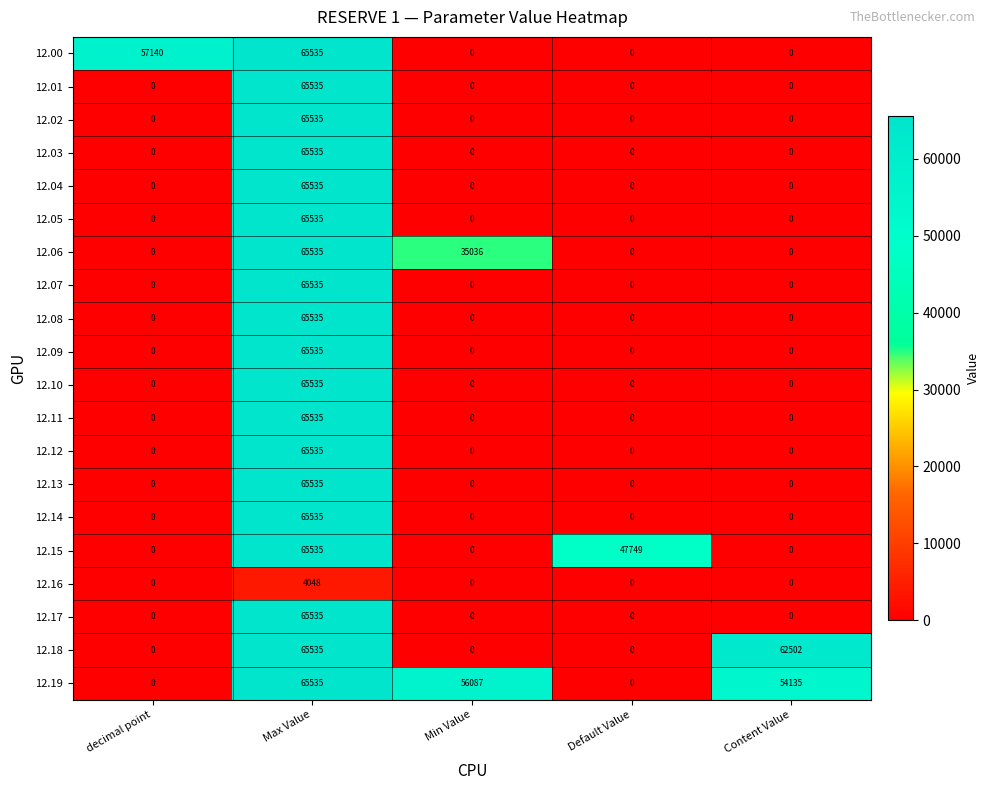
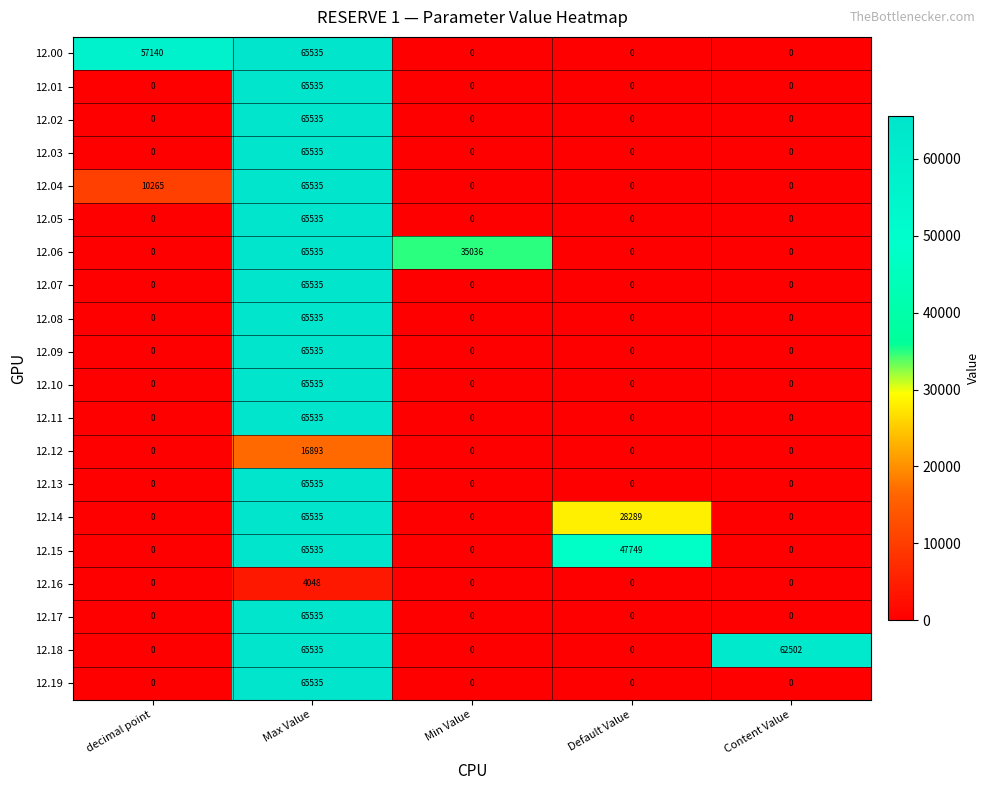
  {
    "12.00": {
      "decimal point": 57140,
      "Max Value": 65535,
      "Min Value": 0,
      "Default Value": 0,
      "Content Value": 0
    },
    "12.01": {
      "decimal point": 0,
      "Max Value": 65535,
      "Min Value": 0,
      "Default Value": 0,
      "Content Value": 0
    },
    "12.02": {
      "decimal point": 0,
      "Max Value": 65535,
      "Min Value": 0,
      "Default Value": 0,
      "Content Value": 0
    },
    "12.03": {
      "decimal point": 0,
      "Max Value": 65535,
      "Min Value": 0,
      "Default Value": 0,
      "Content Value": 0
    },
    "12.04": {
-     "decimal point": 0,
+     "decimal point": 10265,
      "Max Value": 65535,
      "Min Value": 0,
      "Default Value": 0,
      "Content Value": 0
    },
    "12.05": {
      "decimal point": 0,
      "Max Value": 65535,
      "Min Value": 0,
      "Default Value": 0,
      "Content Value": 0
    },
    "12.06": {
      "decimal point": 0,
      "Max Value": 65535,
      "Min Value": 35036,
      "Default Value": 0,
      "Content Value": 0
    },
    "12.07": {
      "decimal point": 0,
      "Max Value": 65535,
      "Min Value": 0,
      "Default Value": 0,
      "Content Value": 0
    },
    "12.08": {
      "decimal point": 0,
      "Max Value": 65535,
      "Min Value": 0,
      "Default Value": 0,
      "Content Value": 0
    },
    "12.09": {
      "decimal point": 0,
      "Max Value": 65535,
      "Min Value": 0,
      "Default Value": 0,
      "Content Value": 0
    },
    "12.10": {
      "decimal point": 0,
      "Max Value": 65535,
      "Min Value": 0,
      "Default Value": 0,
      "Content Value": 0
    },
    "12.11": {
      "decimal point": 0,
      "Max Value": 65535,
      "Min Value": 0,
      "Default Value": 0,
      "Content Value": 0
    },
    "12.12": {
      "decimal point": 0,
-     "Max Value": 65535,
+     "Max Value": 16893,
      "Min Value": 0,
      "Default Value": 0,
      "Content Value": 0
    },
    "12.13": {
      "decimal point": 0,
      "Max Value": 65535,
      "Min Value": 0,
      "Default Value": 0,
      "Content Value": 0
    },
    "12.14": {
      "decimal point": 0,
      "Max Value": 65535,
      "Min Value": 0,
-     "Default Value": 0,
+     "Default Value": 28289,
      "Content Value": 0
    },
    "12.15": {
      "decimal point": 0,
      "Max Value": 65535,
      "Min Value": 0,
      "Default Value": 47749,
      "Content Value": 0
    },
    "12.16": {
      "decimal point": 0,
      "Max Value": 4048,
      "Min Value": 0,
      "Default Value": 0,
      "Content Value": 0
    },
    "12.17": {
      "decimal point": 0,
      "Max Value": 65535,
      "Min Value": 0,
      "Default Value": 0,
      "Content Value": 0
    },
    "12.18": {
      "decimal point": 0,
      "Max Value": 65535,
      "Min Value": 0,
      "Default Value": 0,
      "Content Value": 62502
    },
    "12.19": {
      "decimal point": 0,
      "Max Value": 65535,
-     "Min Value": 56087,
+     "Min Value": 0,
      "Default Value": 0,
-     "Content Value": 54135
+     "Content Value": 0
    }
  }
